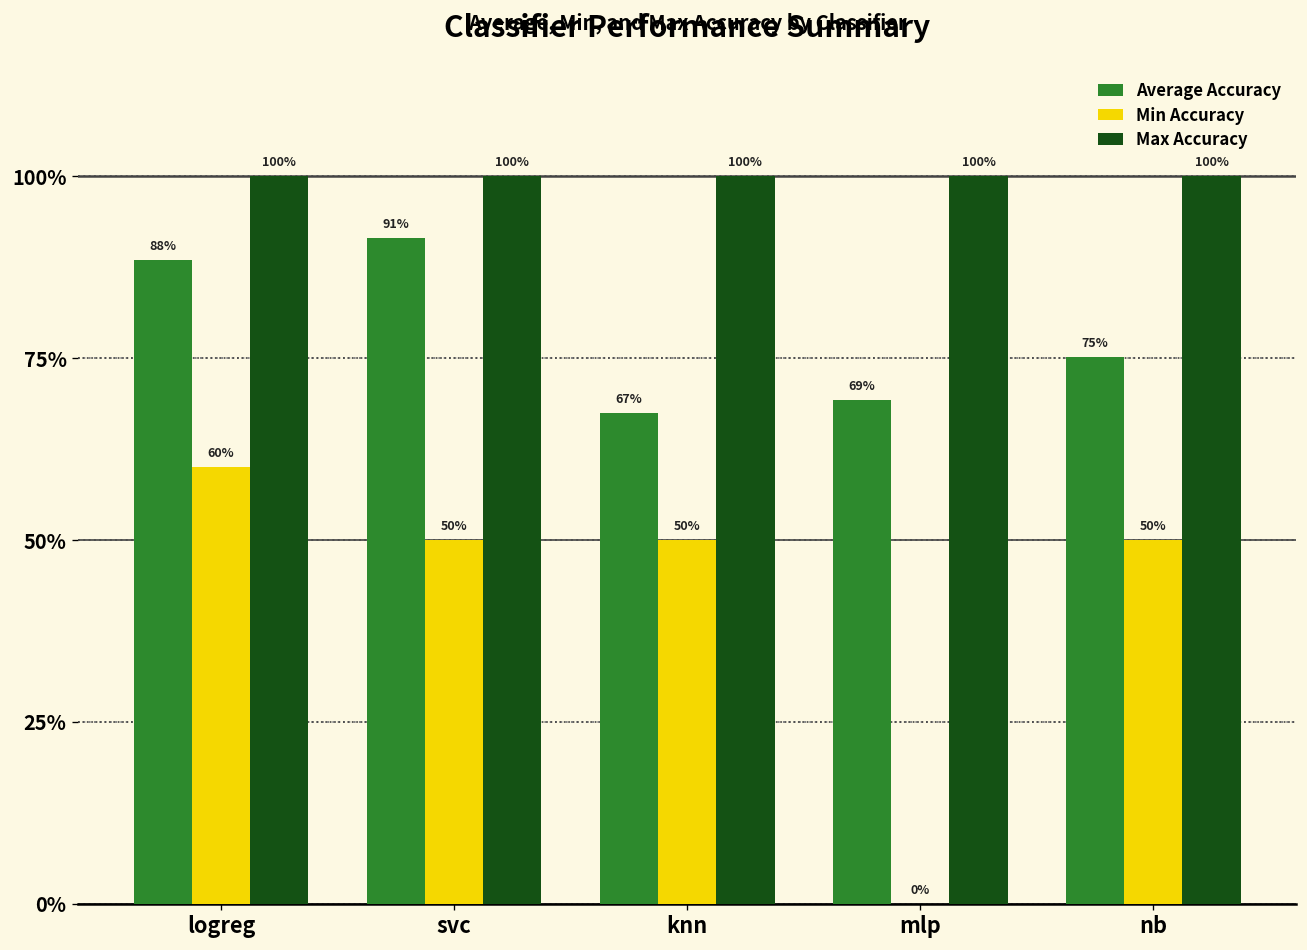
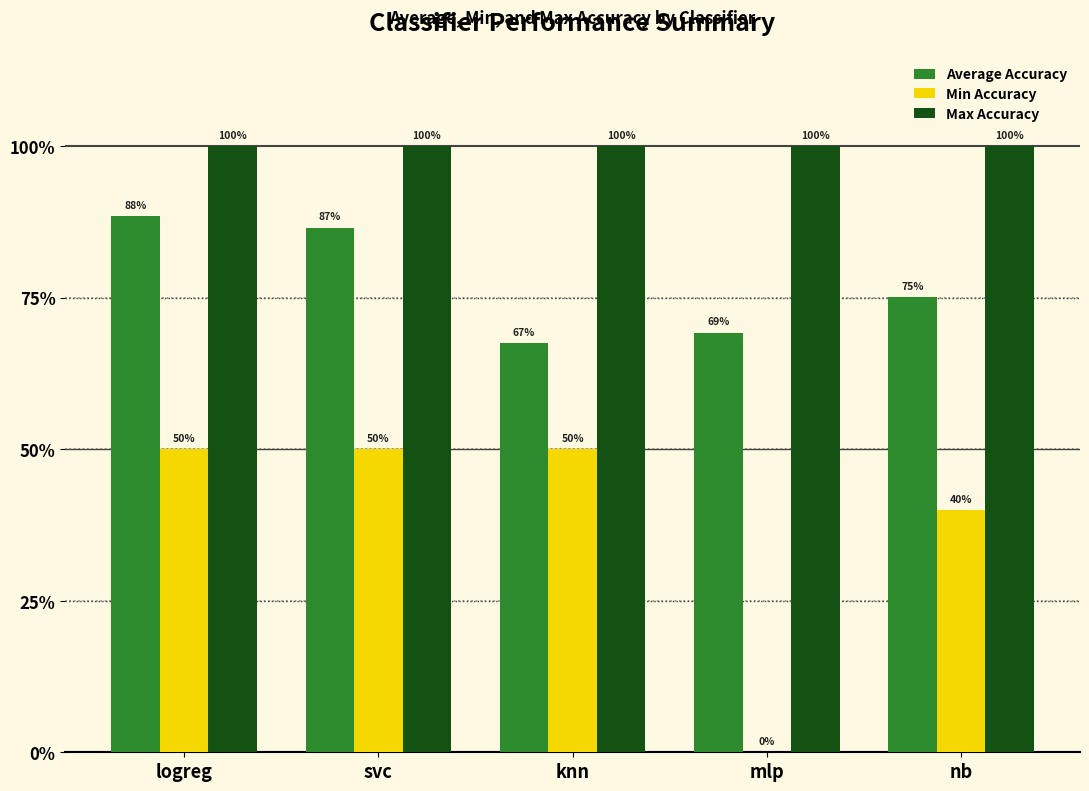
  {
    "Average Accuracy": {
      "logreg": "88%",
-     "svc": "91%",
+     "svc": "87%",
      "knn": "67%",
      "mlp": "69%",
      "nb": "75%"
    },
    "Min Accuracy": {
-     "logreg": "60%",
+     "logreg": "50%",
      "svc": "50%",
      "knn": "50%",
      "mlp": "0%",
-     "nb": "50%"
+     "nb": "40%"
    },
    "Max Accuracy": {
      "logreg": "100%",
      "svc": "100%",
      "knn": "100%",
      "mlp": "100%",
      "nb": "100%"
    }
  }
